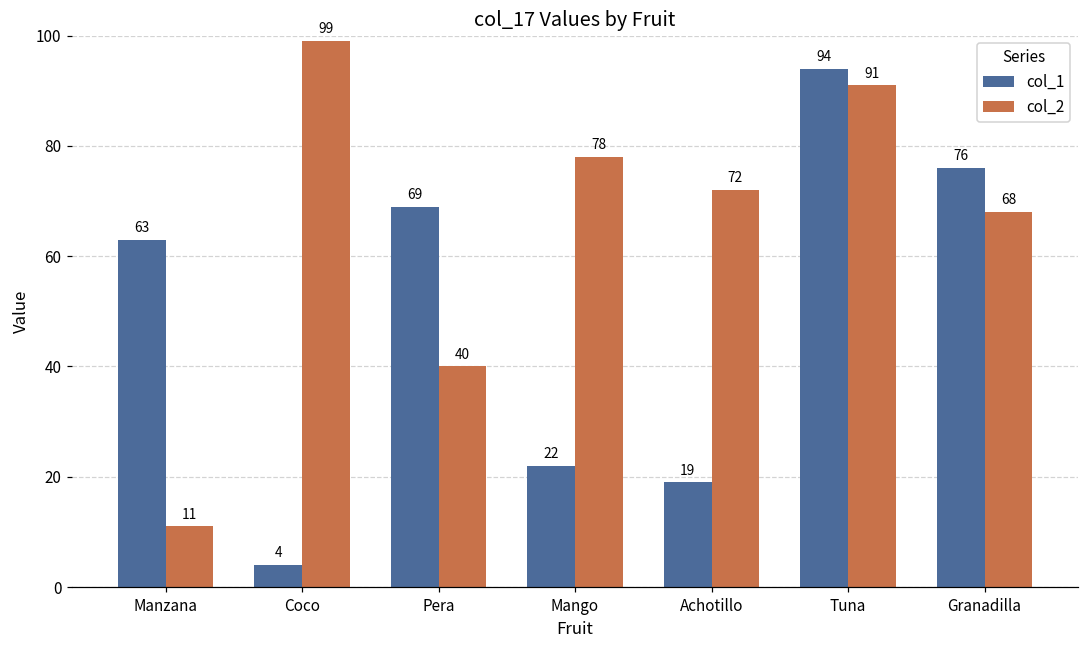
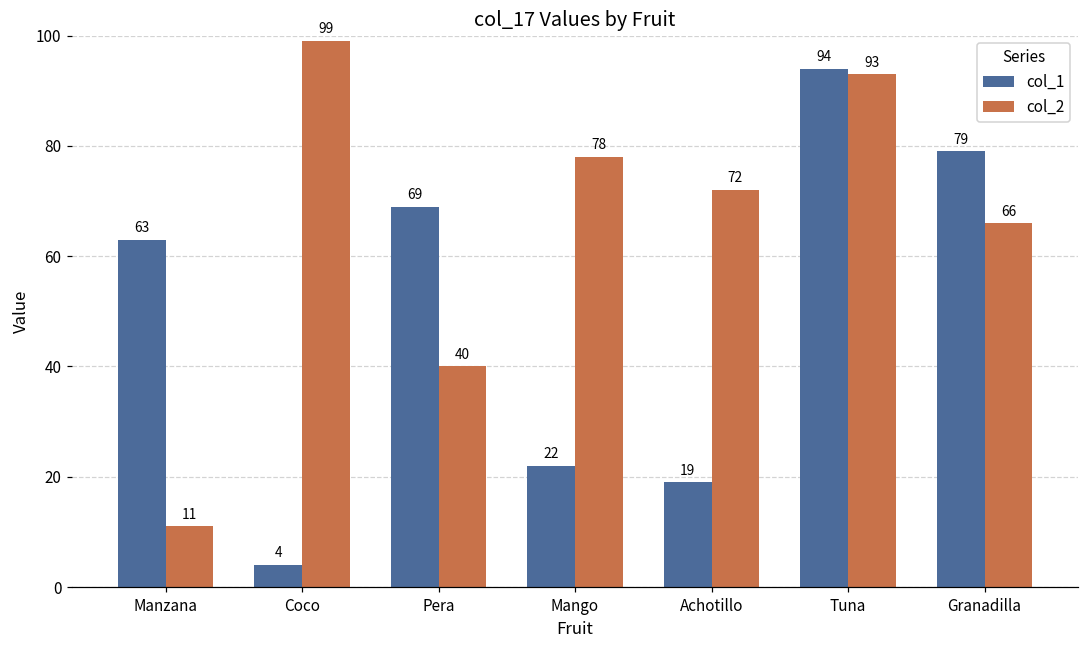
  {
    "col_1": {
      "Manzana": 63,
      "Coco": 4,
      "Pera": 69,
      "Mango": 22,
      "Achotillo": 19,
      "Tuna": 94,
-     "Granadilla": 76
+     "Granadilla": 79
    },
    "col_2": {
      "Manzana": 11,
      "Coco": 99,
      "Pera": 40,
      "Mango": 78,
      "Achotillo": 72,
-     "Tuna": 91,
-     "Granadilla": 68
+     "Tuna": 93,
+     "Granadilla": 66
    }
  }
